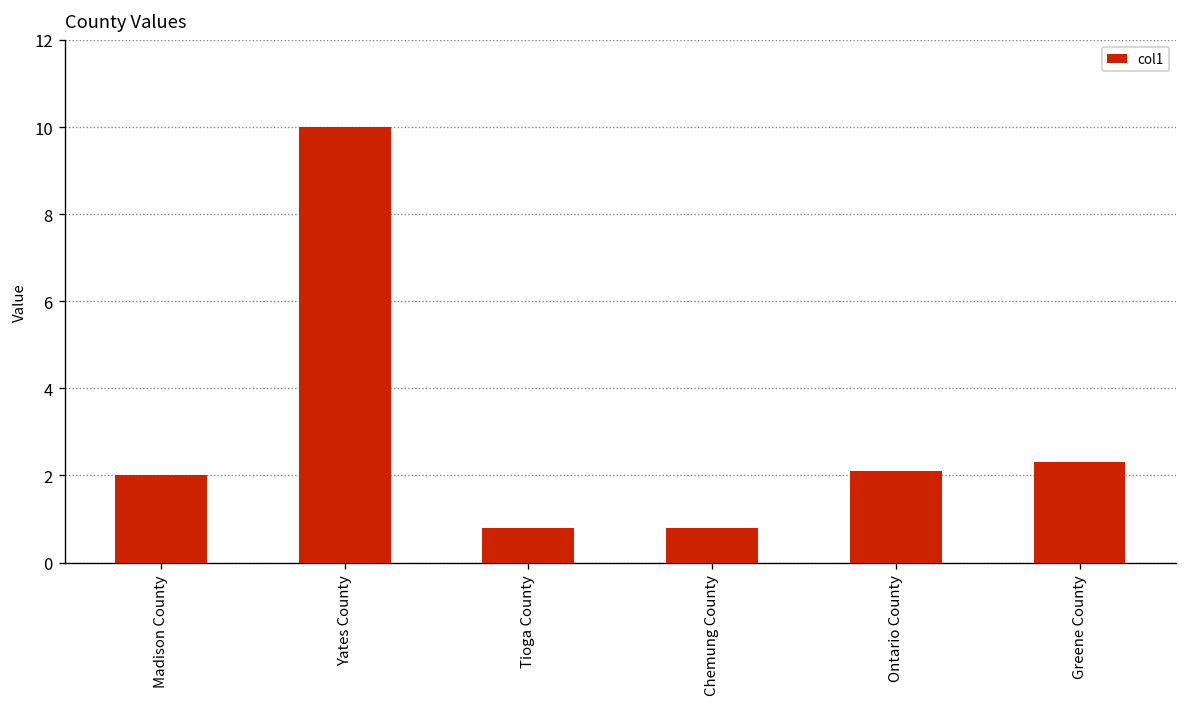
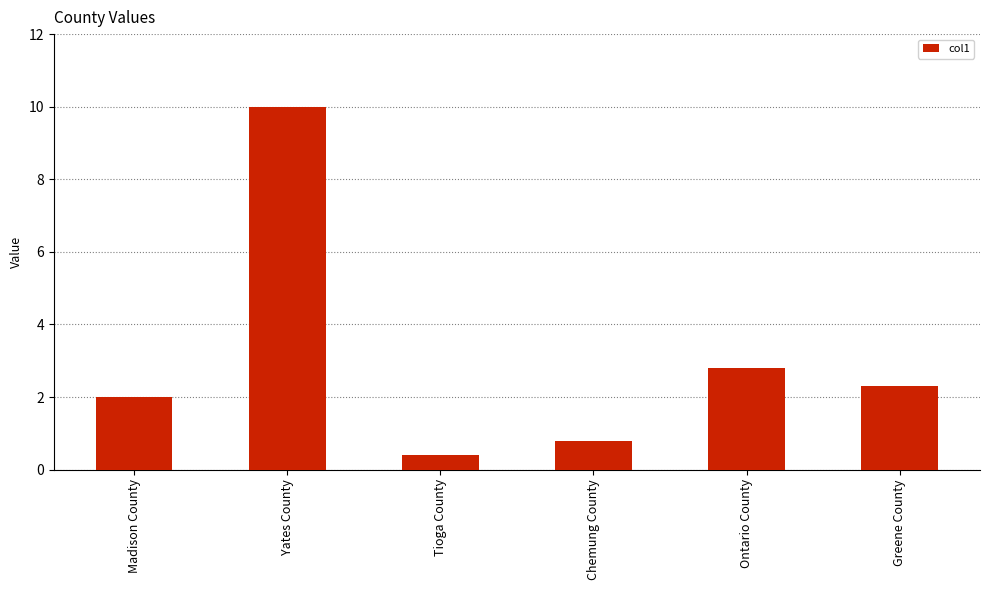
  {
    "Madison County": 2.0,
    "Yates County": 10.0,
-   "Tioga County": 0.8,
+   "Tioga County": 0.4,
    "Chemung County": 0.8,
-   "Ontario County": 2.1,
+   "Ontario County": 2.8,
    "Greene County": 2.3
  }
